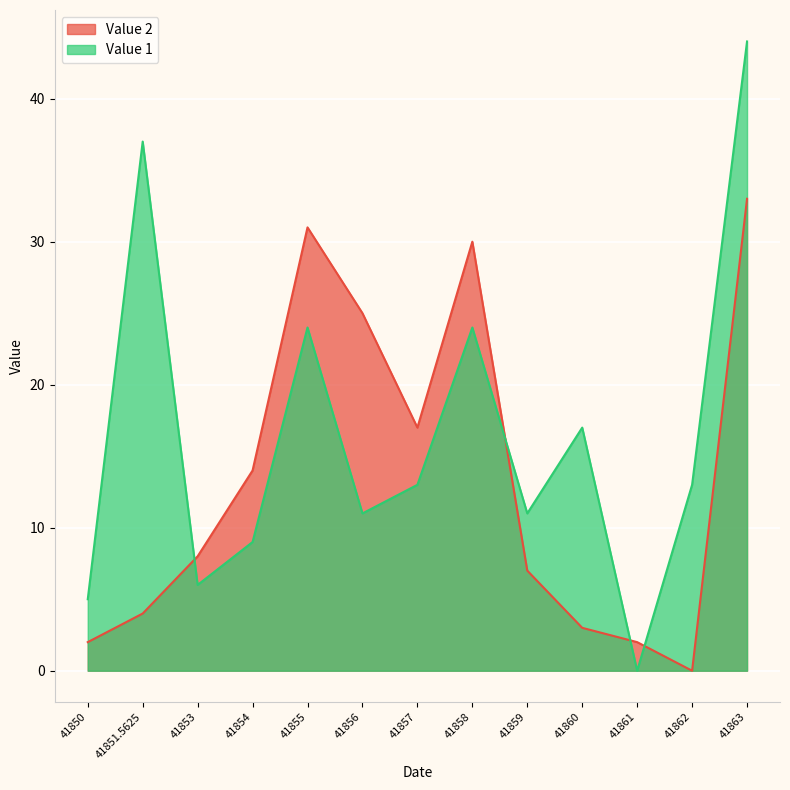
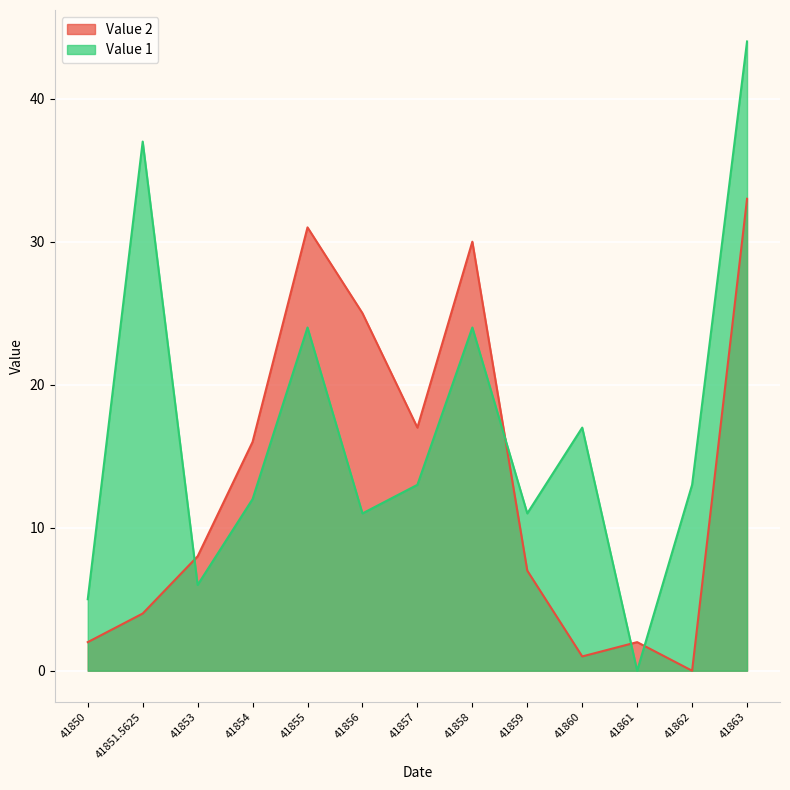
  {
    "Value 2": {
      "41850": 2,
      "41851.5625": 4,
      "41853": 8,
-     "41854": 14,
+     "41854": 16,
      "41855": 31,
      "41856": 25,
      "41857": 17,
      "41858": 30,
      "41859": 7,
-     "41860": 3,
+     "41860": 1,
      "41861": 2,
      "41862": 0,
      "41863": 33
    },
    "Value 1": {
      "41850": 5,
      "41851.5625": 37,
      "41853": 6,
-     "41854": 9,
+     "41854": 12,
      "41855": 24,
      "41856": 11,
      "41857": 13,
      "41858": 24,
      "41859": 11,
      "41860": 17,
      "41861": 0,
      "41862": 13,
      "41863": 44
    }
  }
